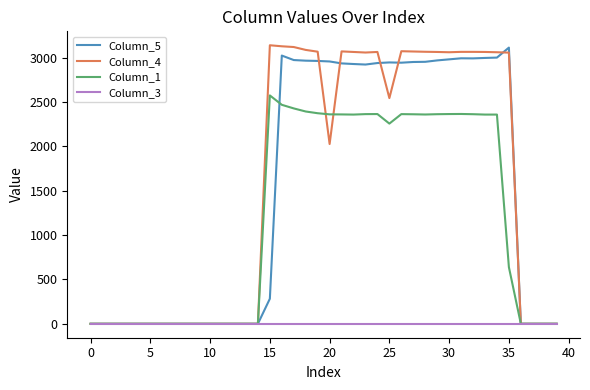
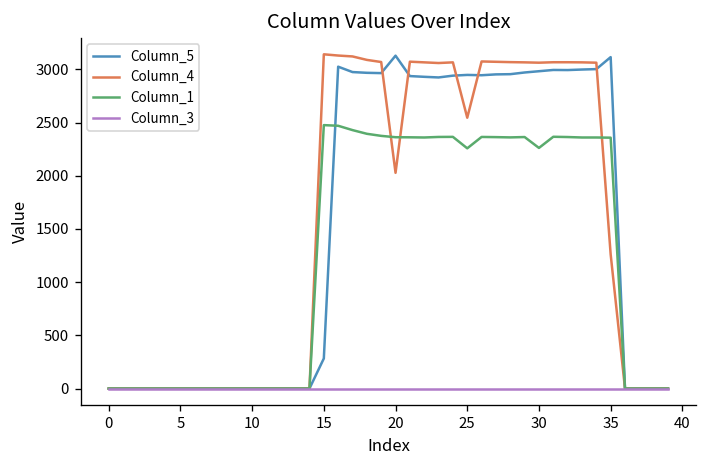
  {
    "Column_5": {
      "15": 300,
-     "20": 3000,
+     "20": 3100,
      "25": 2900,
      "30": 3000,
      "35": 3100
    },
    "Column_4": {
      "15": 3100,
      "20": 2000,
      "25": 2500,
      "30": 3100,
-     "35": 3100
+     "35": 1300
    },
    "Column_1": {
-     "15": 2600,
+     "15": 2500,
      "20": 2400,
      "25": 2300,
-     "30": 2400,
-     "35": 600
+     "30": 2300,
+     "35": 2400
    },
    "Column_3": {
      "15": 0,
      "20": 0,
      "25": 0,
      "30": 0,
      "35": 0
    }
  }
